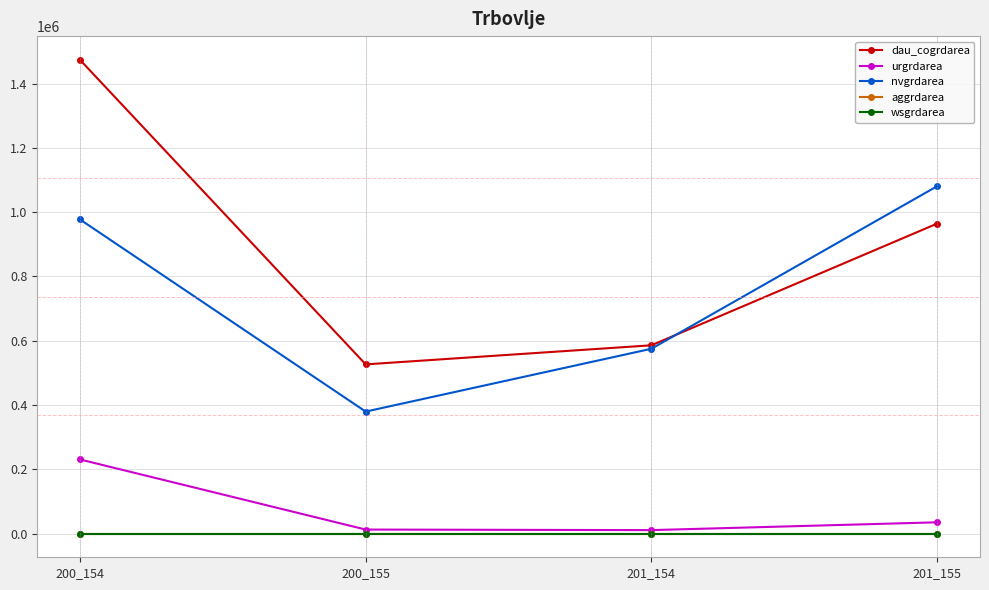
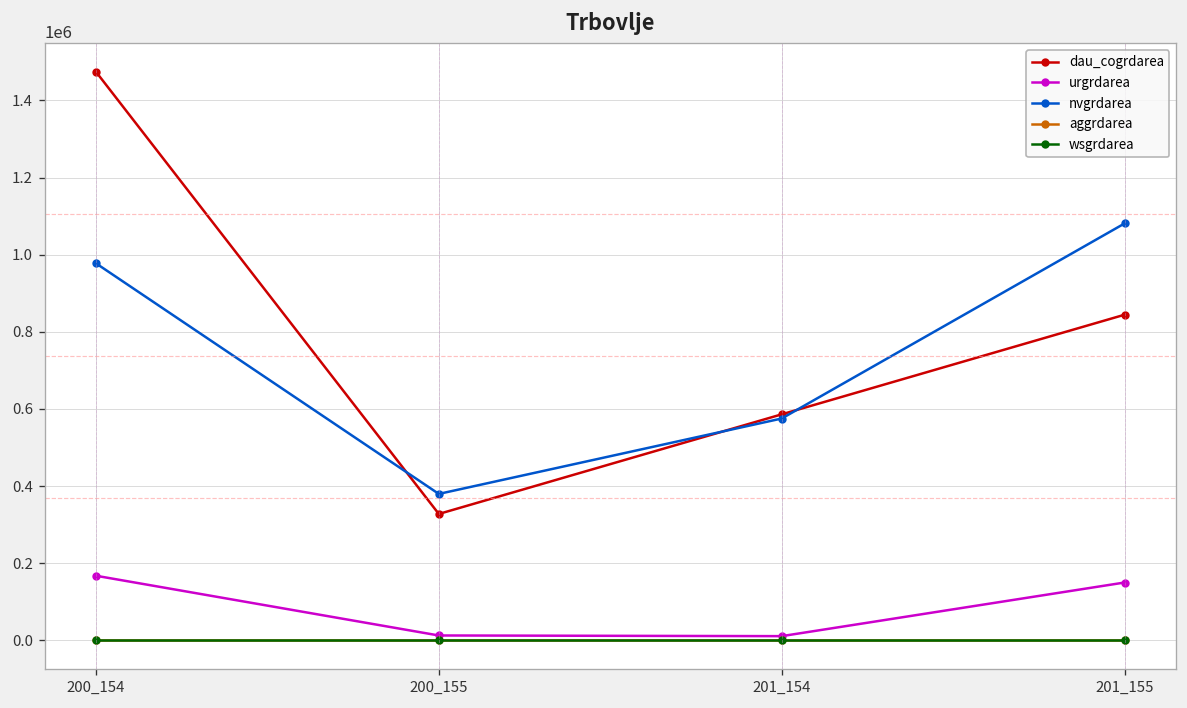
  {
    "dau_cogrdarea": {
      "200_154": 1470000,
-     "200_155": 530000,
+     "200_155": 330000,
      "201_154": 590000,
-     "201_155": 960000
+     "201_155": 840000
    },
    "urgrdarea": {
-     "200_154": 230000,
+     "200_154": 170000,
      "200_155": 10000,
      "201_154": 10000,
-     "201_155": 40000
+     "201_155": 150000
    },
    "nvgrdarea": {
      "200_154": 980000,
      "200_155": 380000,
      "201_154": 580000,
      "201_155": 1080000
    },
    "wsgrdarea": {
      "200_154": 0,
      "200_155": 0,
      "201_154": 0,
      "201_155": 0
    }
  }
